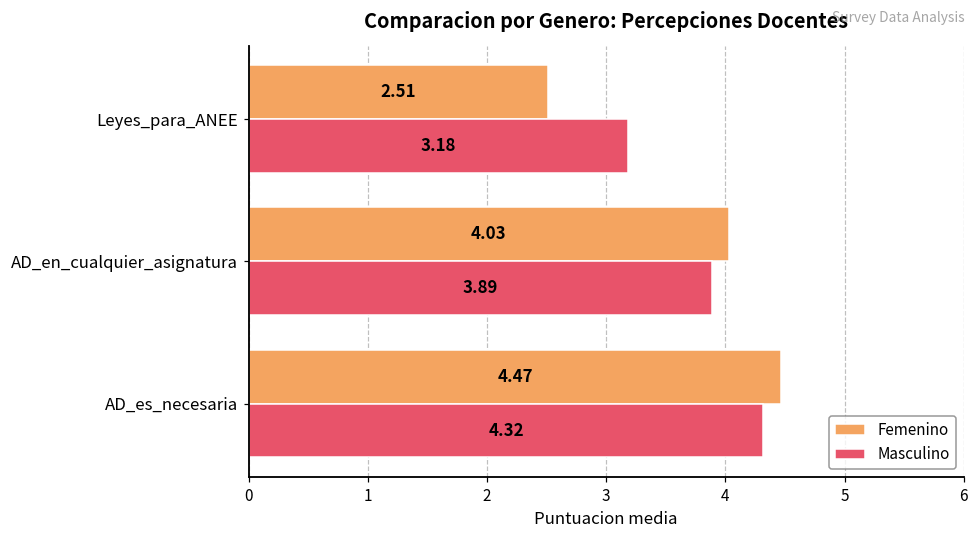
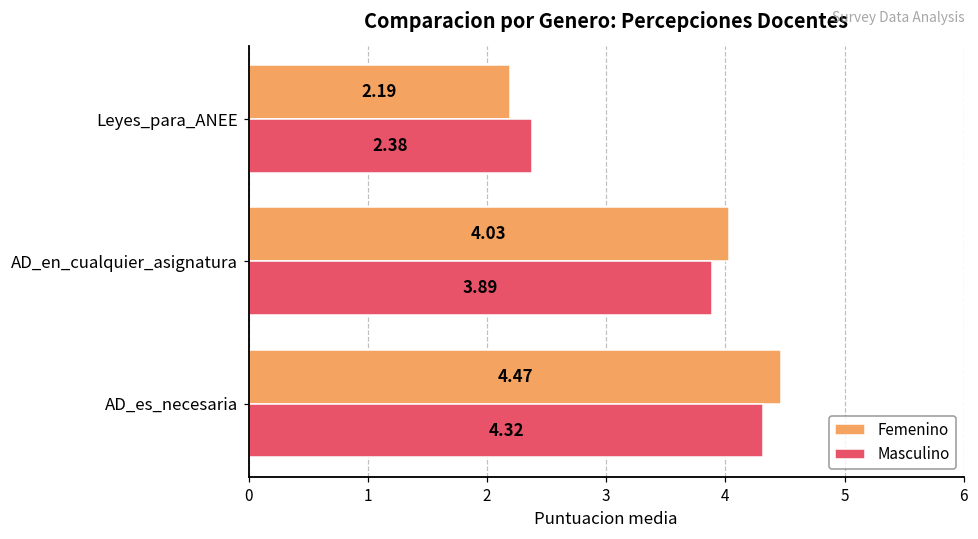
  {
    "Femenino": {
-     "Leyes_para_ANEE": 2.51,
+     "Leyes_para_ANEE": 2.19,
      "AD_en_cualquier_asignatura": 4.03,
      "AD_es_necesaria": 4.47
    },
    "Masculino": {
-     "Leyes_para_ANEE": 3.18,
+     "Leyes_para_ANEE": 2.38,
      "AD_en_cualquier_asignatura": 3.89,
      "AD_es_necesaria": 4.32
    }
  }
